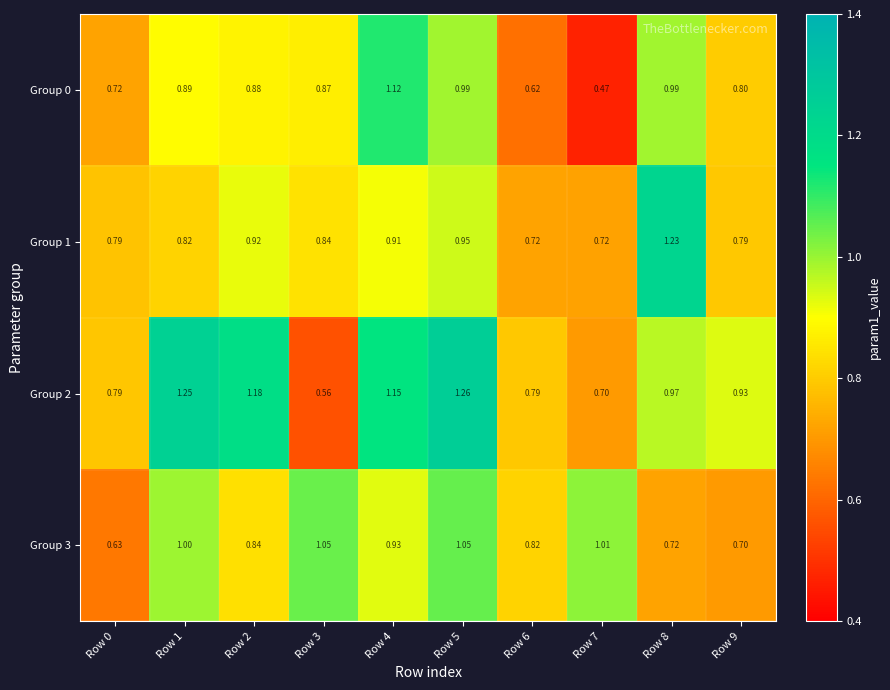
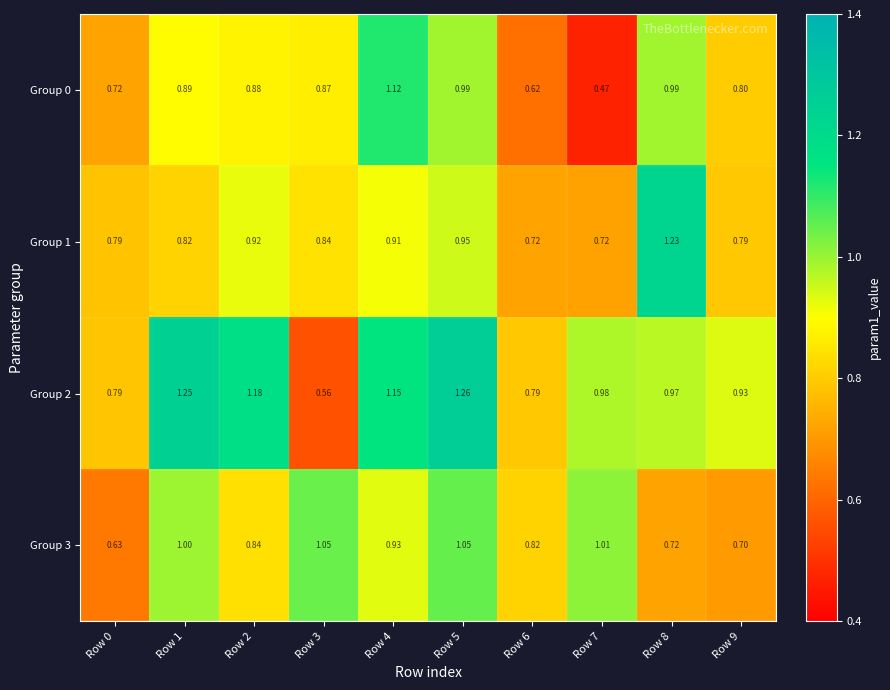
  {
    "Group 0": {
      "Row 0": 0.72,
      "Row 1": 0.89,
      "Row 2": 0.88,
      "Row 3": 0.87,
      "Row 4": 1.12,
      "Row 5": 0.99,
      "Row 6": 0.62,
      "Row 7": 0.47,
      "Row 8": 0.99,
      "Row 9": 0.80
    },
    "Group 1": {
      "Row 0": 0.79,
      "Row 1": 0.82,
      "Row 2": 0.92,
      "Row 3": 0.84,
      "Row 4": 0.91,
      "Row 5": 0.95,
      "Row 6": 0.72,
      "Row 7": 0.72,
      "Row 8": 1.23,
      "Row 9": 0.79
    },
    "Group 2": {
      "Row 0": 0.79,
      "Row 1": 1.25,
      "Row 2": 1.18,
      "Row 3": 0.56,
      "Row 4": 1.15,
      "Row 5": 1.26,
      "Row 6": 0.79,
-     "Row 7": 0.70,
+     "Row 7": 0.98,
      "Row 8": 0.97,
      "Row 9": 0.93
    },
    "Group 3": {
      "Row 0": 0.63,
      "Row 1": 1.00,
      "Row 2": 0.84,
      "Row 3": 1.05,
      "Row 4": 0.93,
      "Row 5": 1.05,
      "Row 6": 0.82,
      "Row 7": 1.01,
      "Row 8": 0.72,
      "Row 9": 0.70
    }
  }
